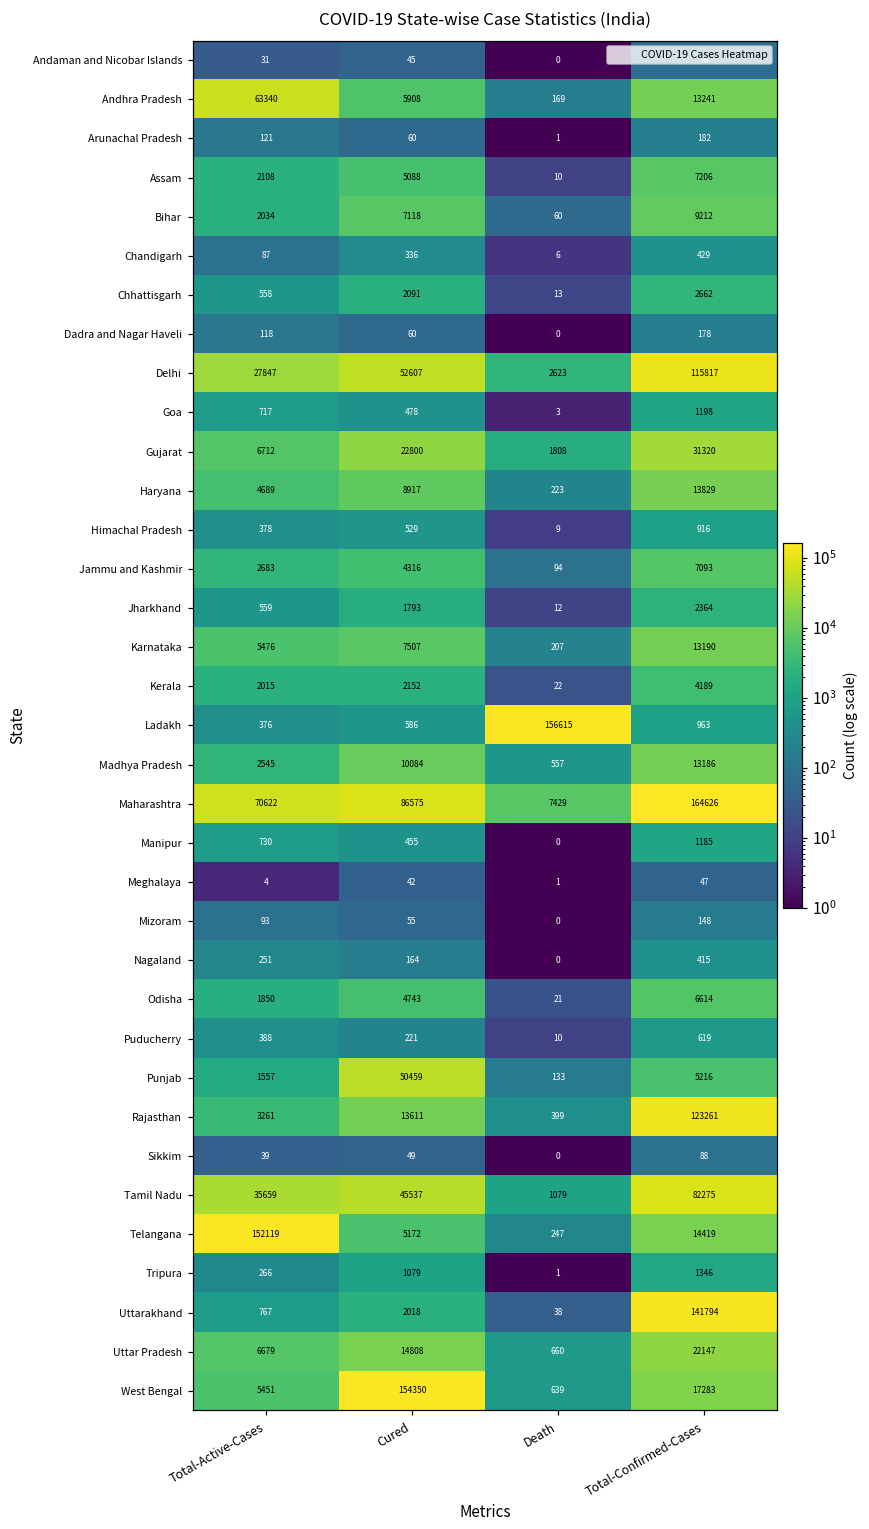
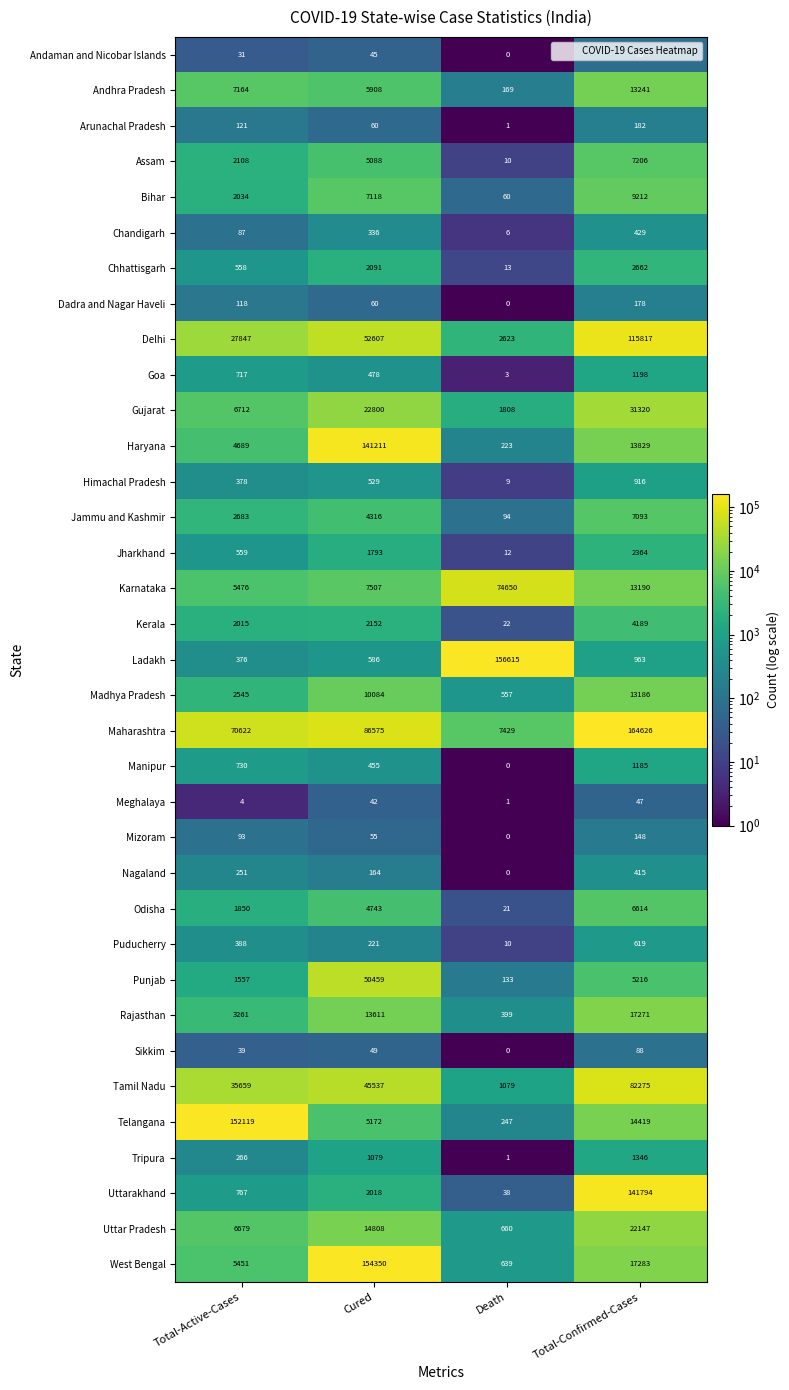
  {
    "Andaman and Nicobar Islands": {
      "Total-Active-Cases": 31,
      "Cured": 45,
      "Death": 0
    },
    "Andhra Pradesh": {
-     "Total-Active-Cases": 63340,
+     "Total-Active-Cases": 7164,
      "Cured": 5908,
      "Death": 169,
      "Total-Confirmed-Cases": 13241
    },
    "Arunachal Pradesh": {
      "Total-Active-Cases": 121,
      "Cured": 60,
      "Death": 1,
      "Total-Confirmed-Cases": 182
    },
    "Assam": {
      "Total-Active-Cases": 2108,
      "Cured": 5088,
      "Death": 10,
      "Total-Confirmed-Cases": 7206
    },
    "Bihar": {
      "Total-Active-Cases": 2034,
      "Cured": 7118,
      "Death": 60,
      "Total-Confirmed-Cases": 9212
    },
    "Chandigarh": {
      "Total-Active-Cases": 87,
      "Cured": 336,
      "Death": 6,
      "Total-Confirmed-Cases": 429
    },
    "Chhattisgarh": {
      "Total-Active-Cases": 558,
      "Cured": 2091,
      "Death": 13,
      "Total-Confirmed-Cases": 2662
    },
    "Dadra and Nagar Haveli": {
      "Total-Active-Cases": 118,
      "Cured": 60,
      "Death": 0,
      "Total-Confirmed-Cases": 178
    },
    "Delhi": {
      "Total-Active-Cases": 27847,
      "Cured": 52607,
      "Death": 2623,
      "Total-Confirmed-Cases": 115817
    },
    "Goa": {
      "Total-Active-Cases": 717,
      "Cured": 478,
      "Death": 3,
      "Total-Confirmed-Cases": 1198
    },
    "Gujarat": {
      "Total-Active-Cases": 6712,
      "Cured": 22800,
      "Death": 1808,
      "Total-Confirmed-Cases": 31320
    },
    "Haryana": {
      "Total-Active-Cases": 4689,
-     "Cured": 8917,
+     "Cured": 141211,
      "Death": 223,
      "Total-Confirmed-Cases": 13829
    },
    "Himachal Pradesh": {
      "Total-Active-Cases": 378,
      "Cured": 529,
      "Death": 9,
      "Total-Confirmed-Cases": 916
    },
    "Jammu and Kashmir": {
      "Total-Active-Cases": 2683,
      "Cured": 4316,
      "Death": 94,
      "Total-Confirmed-Cases": 7093
    },
    "Jharkhand": {
      "Total-Active-Cases": 559,
      "Cured": 1793,
      "Death": 12,
      "Total-Confirmed-Cases": 2364
    },
    "Karnataka": {
      "Total-Active-Cases": 5476,
      "Cured": 7507,
-     "Death": 207,
+     "Death": 74650,
      "Total-Confirmed-Cases": 13190
    },
    "Kerala": {
      "Total-Active-Cases": 2015,
      "Cured": 2152,
      "Death": 22,
      "Total-Confirmed-Cases": 4189
    },
    "Ladakh": {
      "Total-Active-Cases": 376,
      "Cured": 586,
      "Death": 156615,
      "Total-Confirmed-Cases": 963
    },
    "Madhya Pradesh": {
      "Total-Active-Cases": 2545,
      "Cured": 10084,
      "Death": 557,
      "Total-Confirmed-Cases": 13186
    },
    "Maharashtra": {
      "Total-Active-Cases": 70622,
      "Cured": 86575,
      "Death": 7429,
      "Total-Confirmed-Cases": 164626
    },
    "Manipur": {
      "Total-Active-Cases": 730,
      "Cured": 455,
      "Death": 0,
      "Total-Confirmed-Cases": 1185
    },
    "Meghalaya": {
      "Total-Active-Cases": 4,
      "Cured": 42,
      "Death": 1,
      "Total-Confirmed-Cases": 47
    },
    "Mizoram": {
      "Total-Active-Cases": 93,
      "Cured": 55,
      "Death": 0,
      "Total-Confirmed-Cases": 148
    },
    "Nagaland": {
      "Total-Active-Cases": 251,
      "Cured": 164,
      "Death": 0,
      "Total-Confirmed-Cases": 415
    },
    "Odisha": {
      "Total-Active-Cases": 1850,
      "Cured": 4743,
      "Death": 21,
      "Total-Confirmed-Cases": 6614
    },
    "Puducherry": {
      "Total-Active-Cases": 388,
      "Cured": 221,
      "Death": 10,
      "Total-Confirmed-Cases": 619
    },
    "Punjab": {
      "Total-Active-Cases": 1557,
      "Cured": 50459,
      "Death": 133,
      "Total-Confirmed-Cases": 5216
    },
    "Rajasthan": {
      "Total-Active-Cases": 3261,
      "Cured": 13611,
      "Death": 399,
-     "Total-Confirmed-Cases": 123261
+     "Total-Confirmed-Cases": 17271
    },
    "Sikkim": {
      "Total-Active-Cases": 39,
      "Cured": 49,
      "Death": 0,
      "Total-Confirmed-Cases": 88
    },
    "Tamil Nadu": {
      "Total-Active-Cases": 35659,
      "Cured": 45537,
      "Death": 1079,
      "Total-Confirmed-Cases": 82275
    },
    "Telangana": {
      "Total-Active-Cases": 152119,
      "Cured": 5172,
      "Death": 247,
      "Total-Confirmed-Cases": 14419
    },
    "Tripura": {
      "Total-Active-Cases": 266,
      "Cured": 1079,
      "Death": 1,
      "Total-Confirmed-Cases": 1346
    },
    "Uttarakhand": {
      "Total-Active-Cases": 767,
      "Cured": 2018,
      "Death": 38,
      "Total-Confirmed-Cases": 141794
    },
    "Uttar Pradesh": {
      "Total-Active-Cases": 6679,
      "Cured": 14808,
      "Death": 660,
      "Total-Confirmed-Cases": 22147
    },
    "West Bengal": {
      "Total-Active-Cases": 5451,
      "Cured": 154350,
      "Death": 639,
      "Total-Confirmed-Cases": 17283
    }
  }
